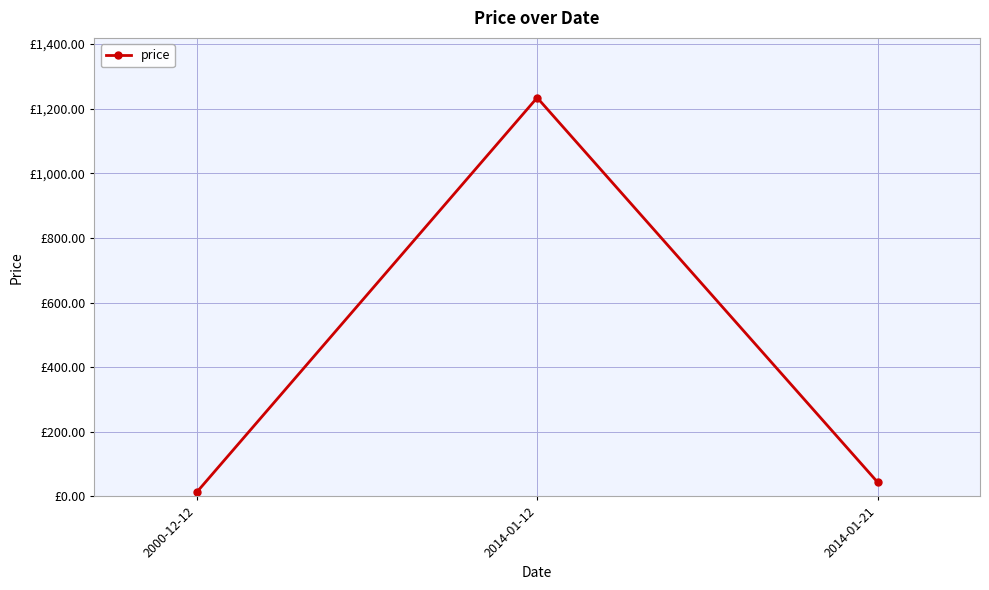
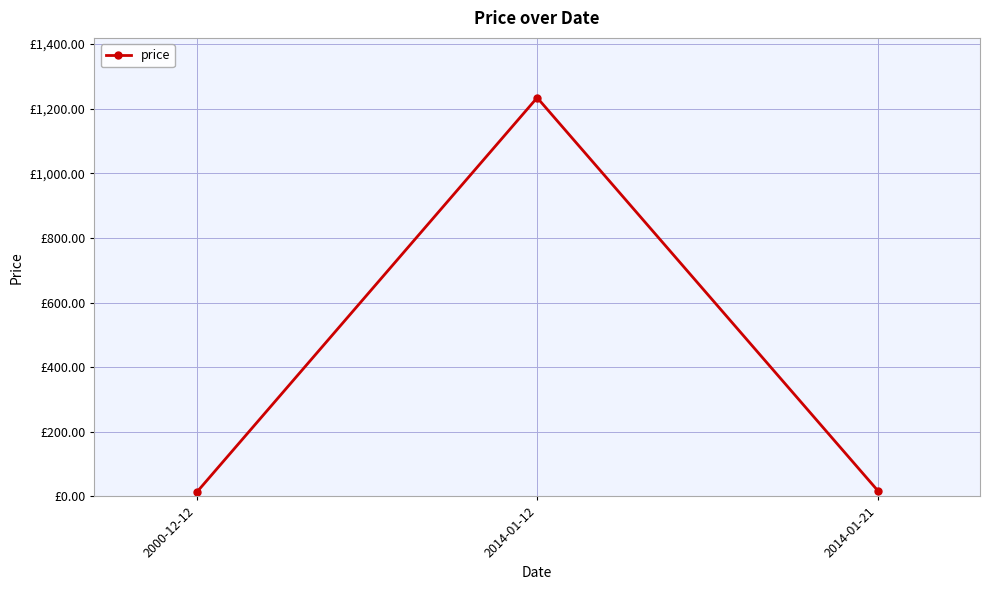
  {
    "2000-12-12": "£10",
    "2014-01-12": "£1,230",
-   "2014-01-21": "£40"
+   "2014-01-21": "£20"
  }
